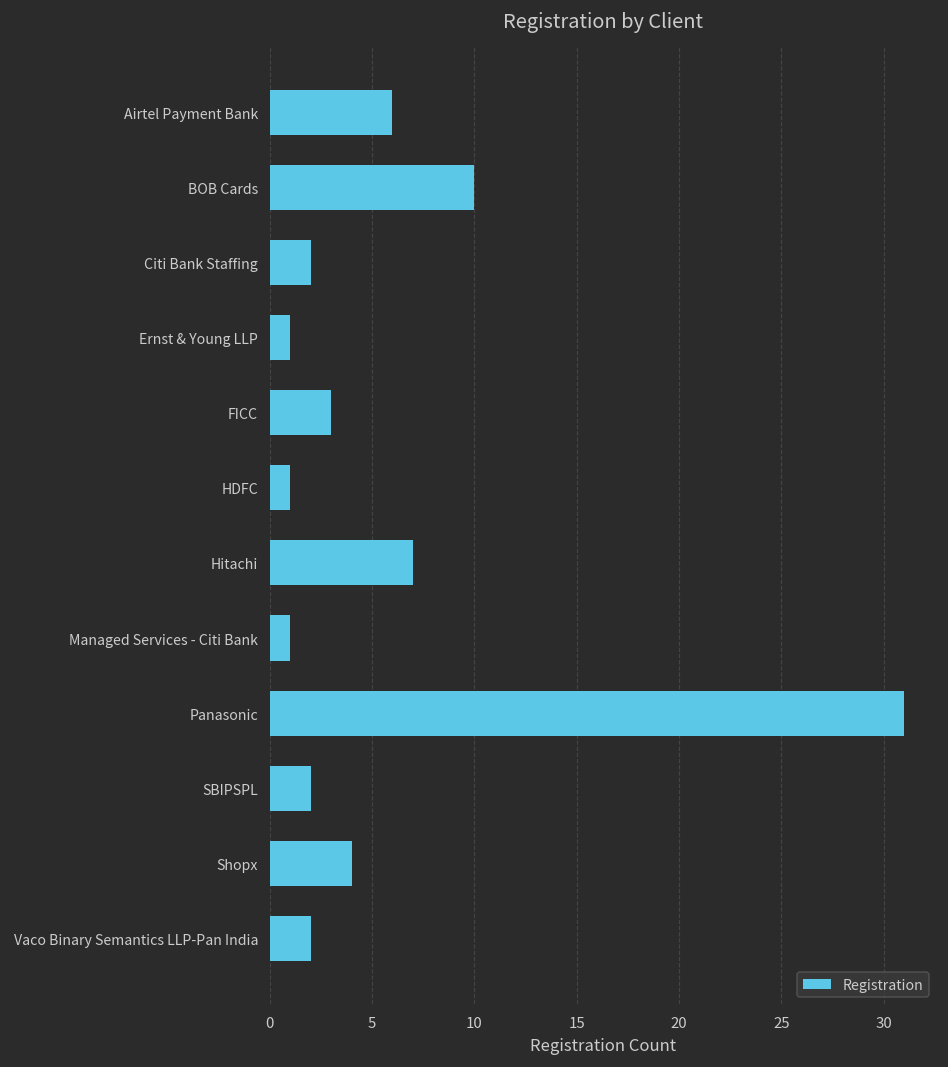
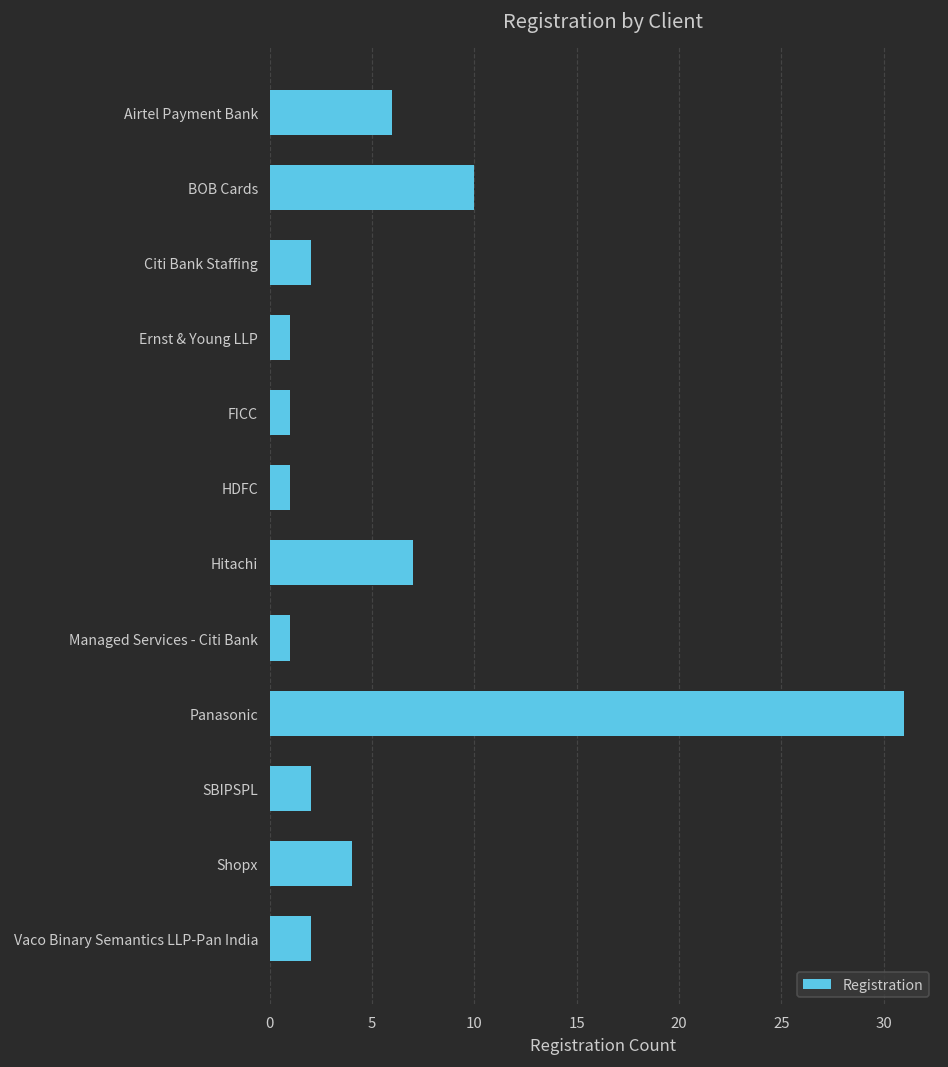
  {
    "Airtel Payment Bank": 6,
    "BOB Cards": 10,
    "Citi Bank Staffing": 2,
    "Ernst & Young LLP": 1,
-   "FICC": 3,
+   "FICC": 1,
    "HDFC": 1,
    "Hitachi": 7,
    "Managed Services - Citi Bank": 1,
    "Panasonic": 31,
    "SBIPSPL": 2,
    "Shopx": 4,
    "Vaco Binary Semantics LLP-Pan India": 2
  }
